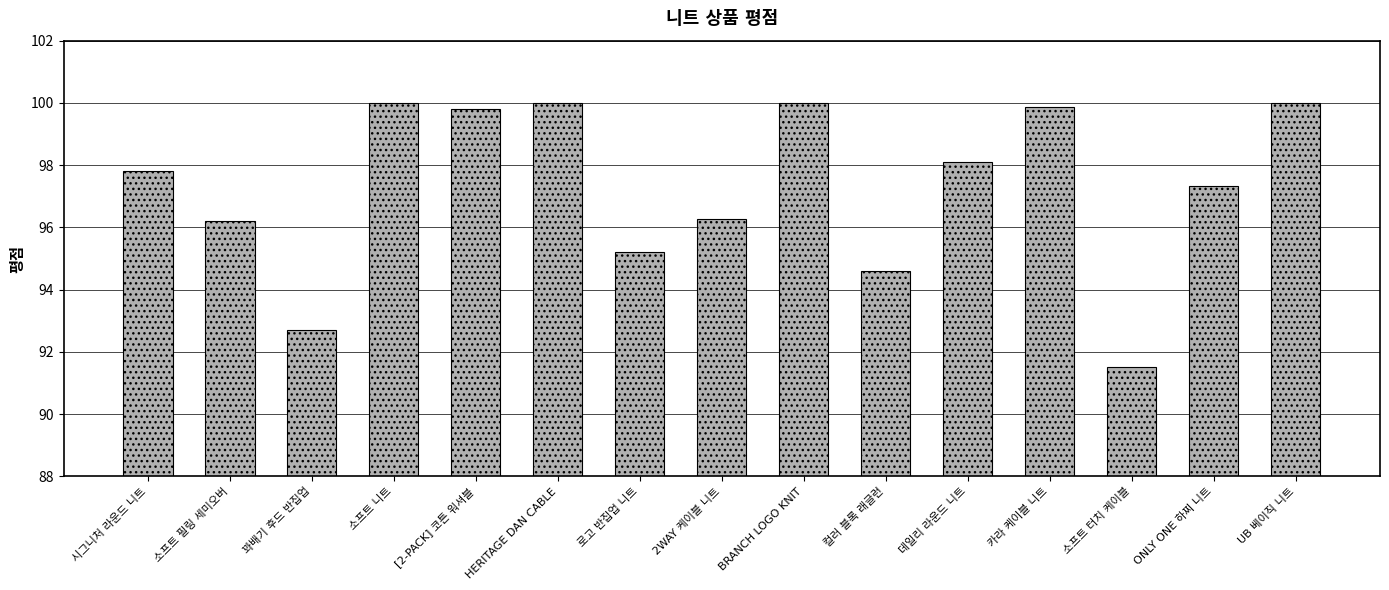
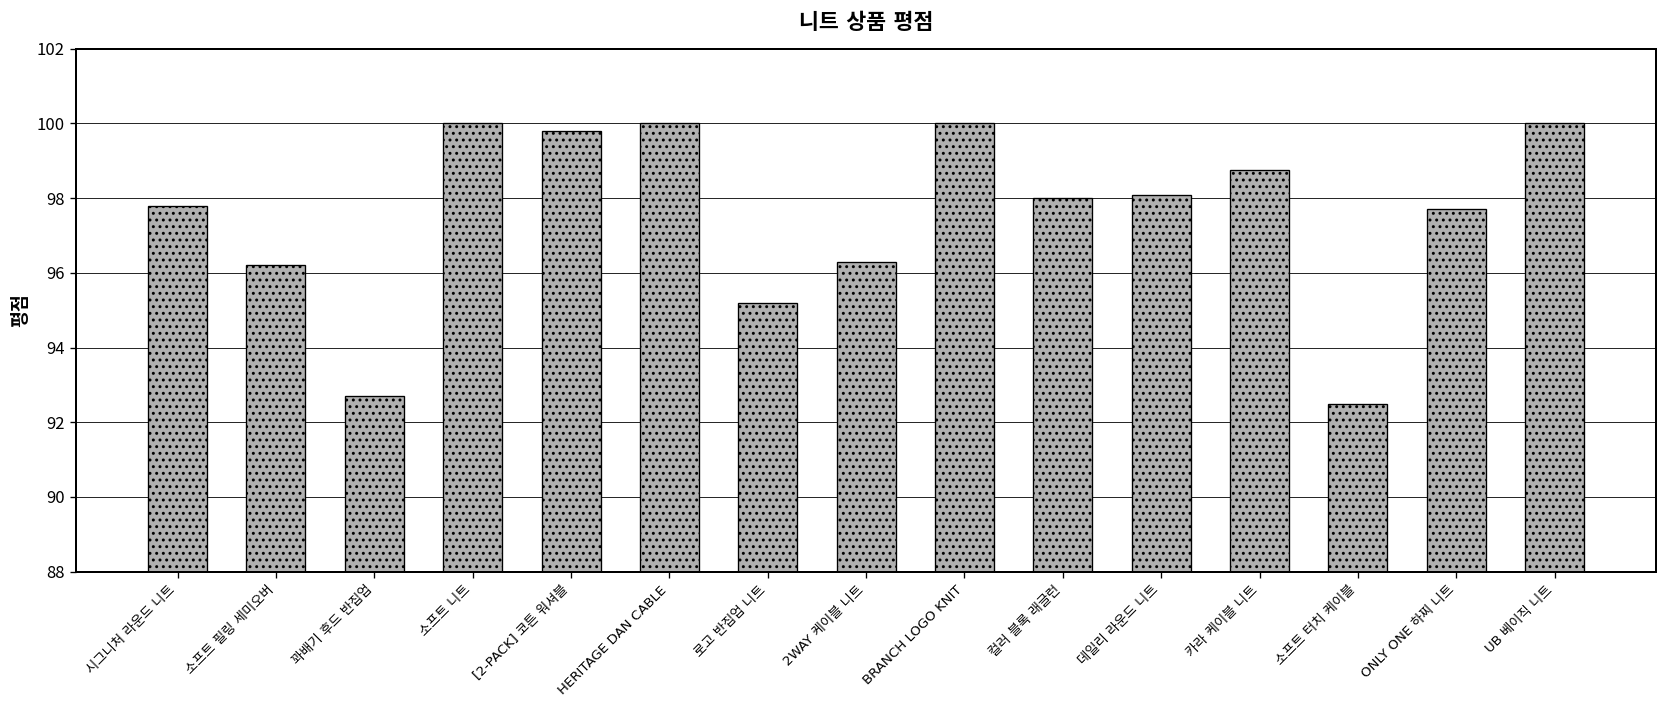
  {
    "시그니처 라운드 니트": 97.8,
    "소프트 필링 세미오버": 96.2,
    "꽈배기 후드 반집업": 92.7,
    "소프트 니트": 100.0,
    "[2-PACK] 코튼 워셔블": 99.8,
    "HERITAGE DAN CABLE": 100.0,
    "로고 반집업 니트": 95.2,
    "2WAY 케이블 니트": 96.3,
    "BRANCH LOGO KNIT": 100.0,
-   "컬러 블록 래글런": 94.6,
+   "컬러 블록 래글런": 98.0,
    "데일리 라운드 니트": 98.1,
-   "카라 케이블 니트": 99.9,
-   "소프트 터치 케이블": 91.5,
-   "ONLY ONE 하찌 니트": 97.3,
+   "카라 케이블 니트": 98.8,
+   "소프트 터치 케이블": 92.5,
+   "ONLY ONE 하찌 니트": 97.7,
    "UB 베이직 니트": 100.0
  }
